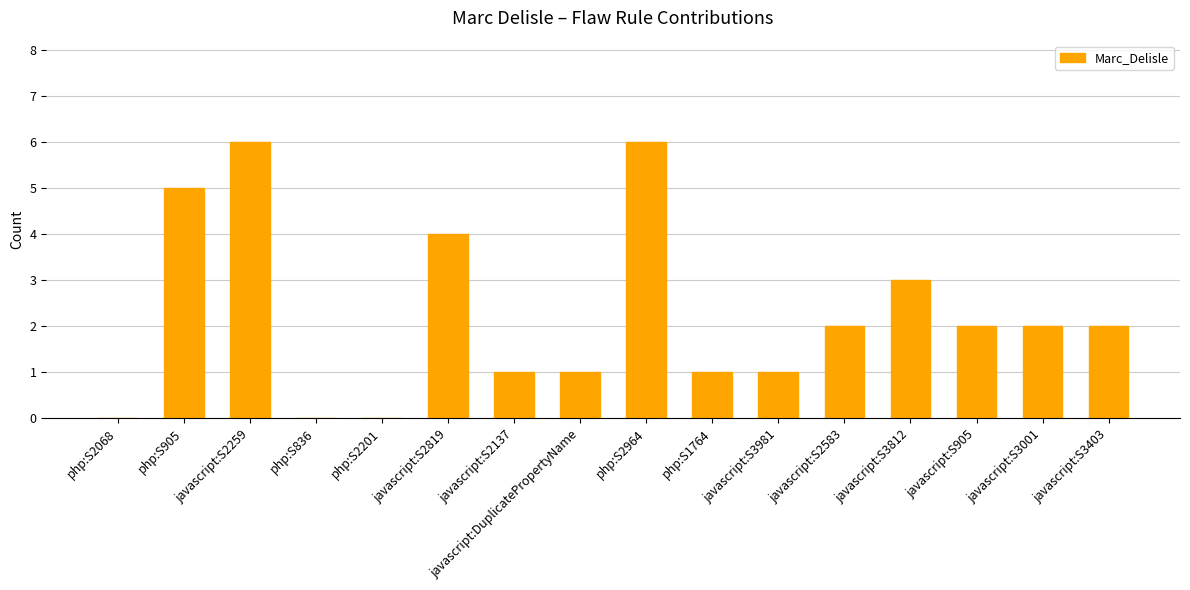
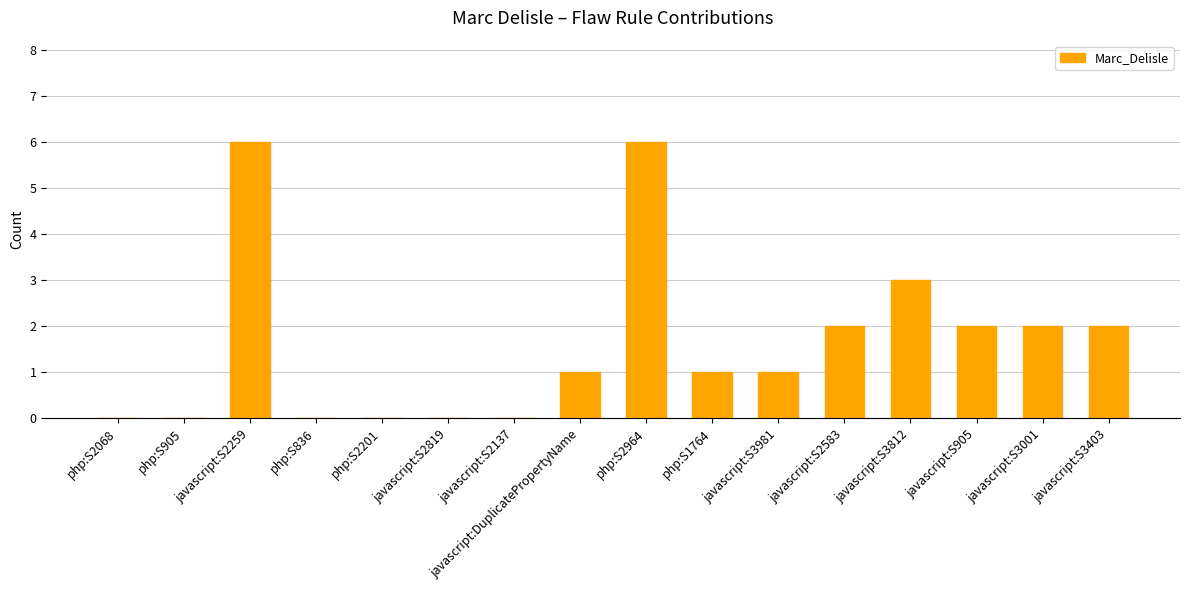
  {
    "php:S2068": 0,
-   "php:S905": 5,
+   "php:S905": 0,
    "javascript:S2259": 6,
    "php:S836": 0,
    "php:S2201": 0,
-   "javascript:S2819": 4,
-   "javascript:S2137": 1,
+   "javascript:S2819": 0,
+   "javascript:S2137": 0,
    "javascript:DuplicatePropertyName": 1,
    "php:S2964": 6,
    "php:S1764": 1,
    "javascript:S3981": 1,
    "javascript:S2583": 2,
    "javascript:S3812": 3,
    "javascript:S905": 2,
    "javascript:S3001": 2,
    "javascript:S3403": 2
  }
